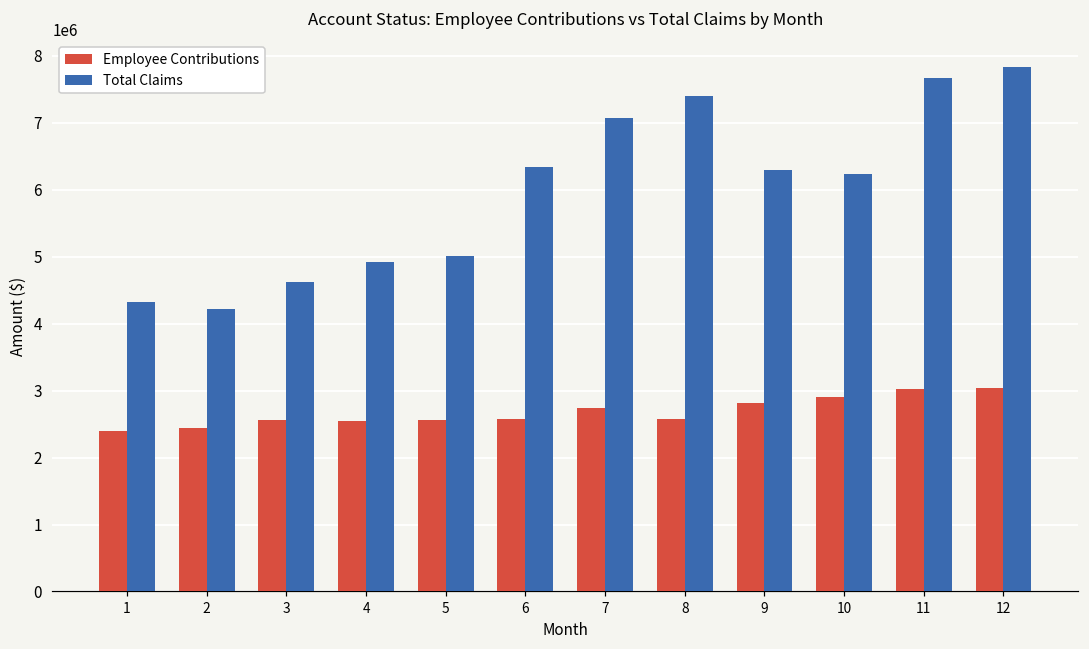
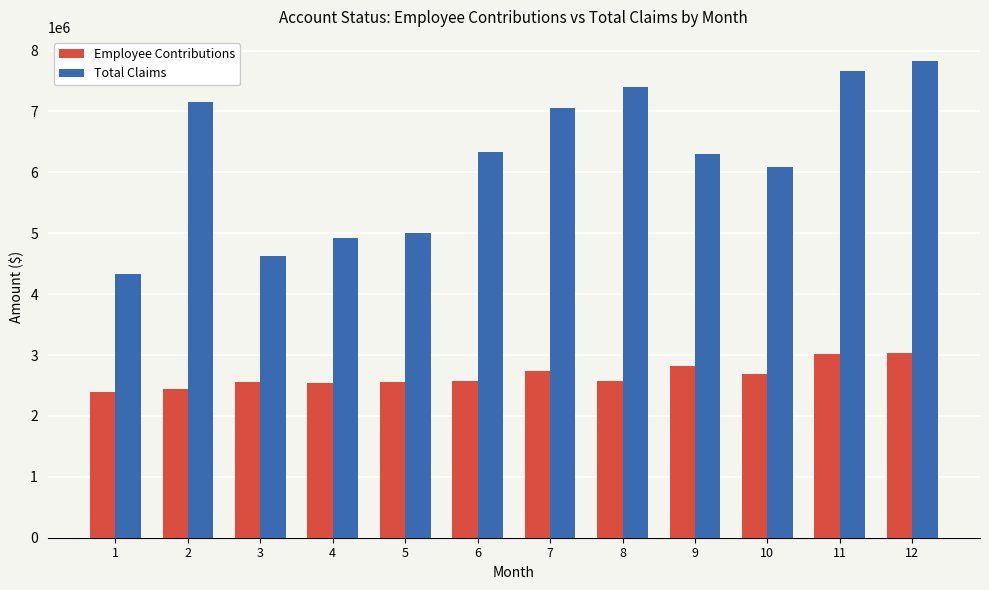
  {
    "Employee Contributions": {
      "1": 2400000,
      "2": 2400000,
      "3": 2600000,
      "4": 2500000,
      "5": 2600000,
      "6": 2600000,
      "7": 2700000,
      "8": 2600000,
      "9": 2800000,
-     "10": 2900000,
+     "10": 2700000,
      "11": 3000000,
      "12": 3000000
    },
    "Total Claims": {
      "1": 4300000,
-     "2": 4200000,
+     "2": 7200000,
      "3": 4600000,
      "4": 4900000,
      "5": 5000000,
      "6": 6300000,
      "7": 7100000,
      "8": 7400000,
      "9": 6300000,
-     "10": 6200000,
+     "10": 6100000,
      "11": 7700000,
      "12": 7800000
    }
  }
